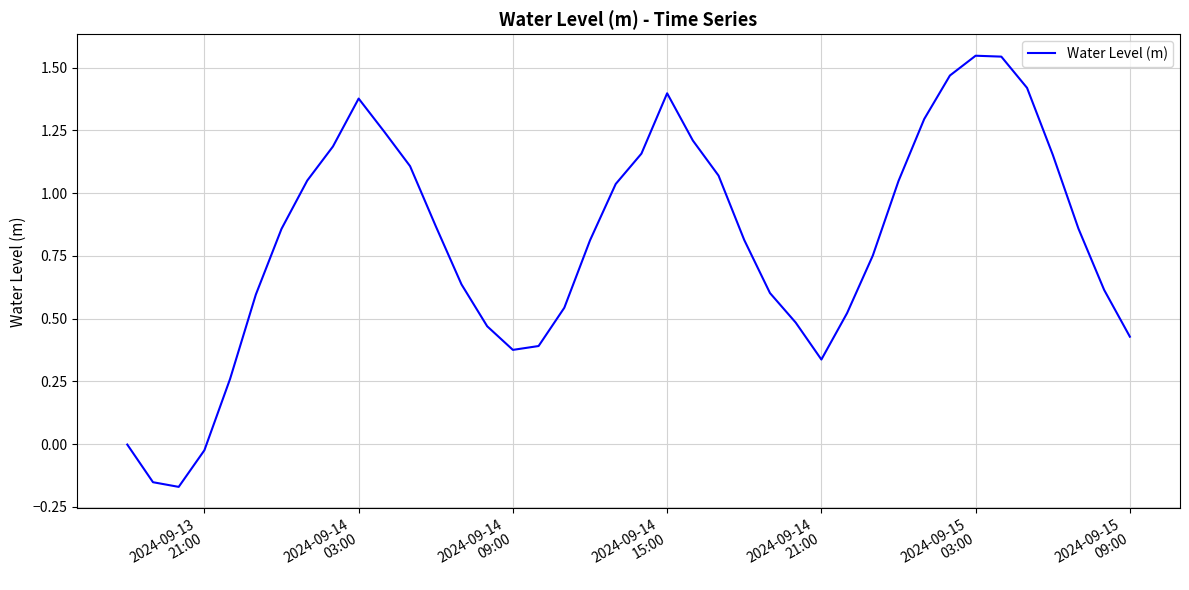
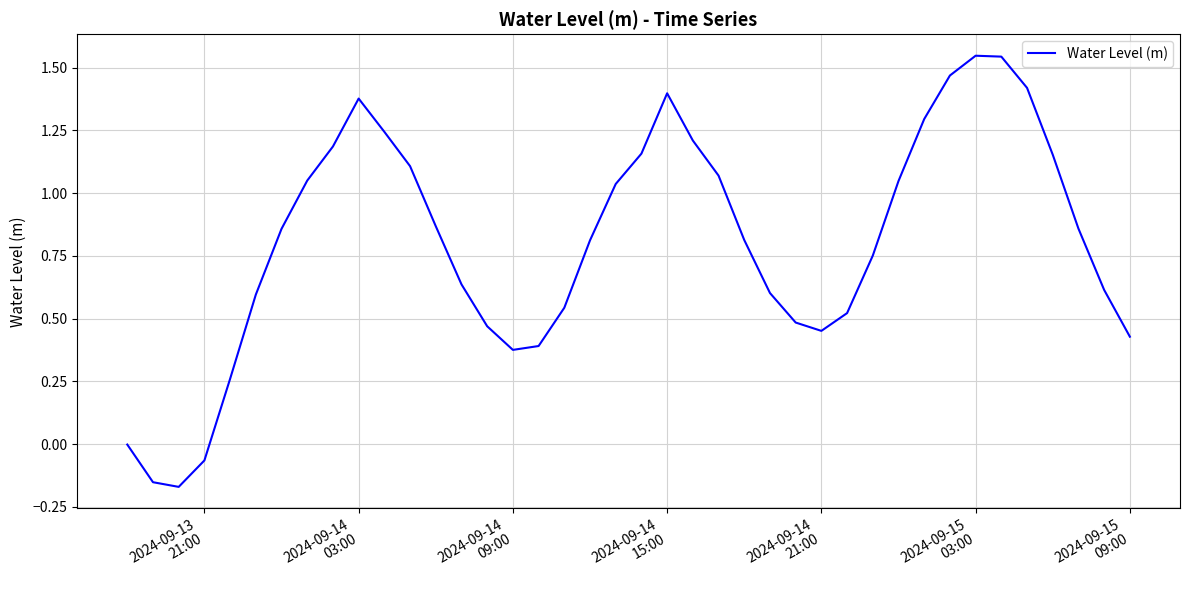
  {
-   "2024-09-13 21:00": -0.02,
+   "2024-09-13 21:00": -0.07,
    "2024-09-14 03:00": 1.38,
    "2024-09-14 09:00": 0.38,
    "2024-09-14 15:00": 1.40,
-   "2024-09-14 21:00": 0.34,
+   "2024-09-14 21:00": 0.45,
    "2024-09-15 03:00": 1.55,
    "2024-09-15 09:00": 0.43
  }
